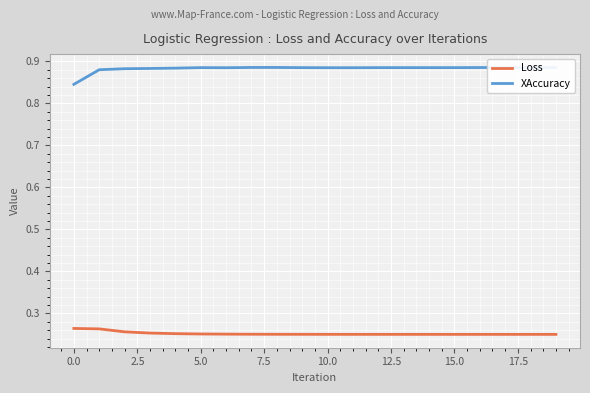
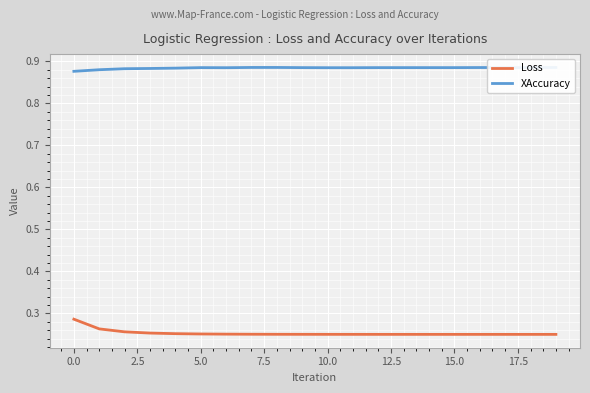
  {
    "Loss": {
-     "0.0": 0.26,
+     "0.0": 0.29,
      "5.0": 0.25,
      "10.0": 0.25,
      "15.0": 0.25
    },
    "XAccuracy": {
-     "0.0": 0.85,
+     "0.0": 0.88,
      "5.0": 0.89,
      "10.0": 0.88,
      "15.0": 0.89
    }
  }
